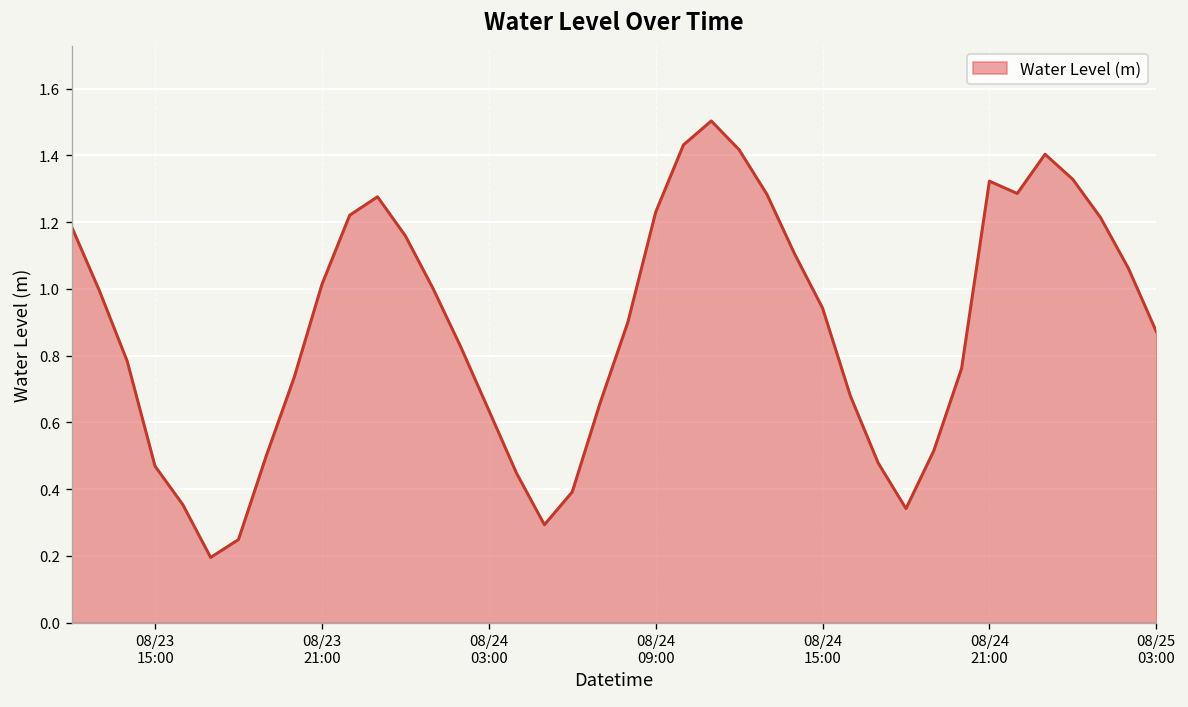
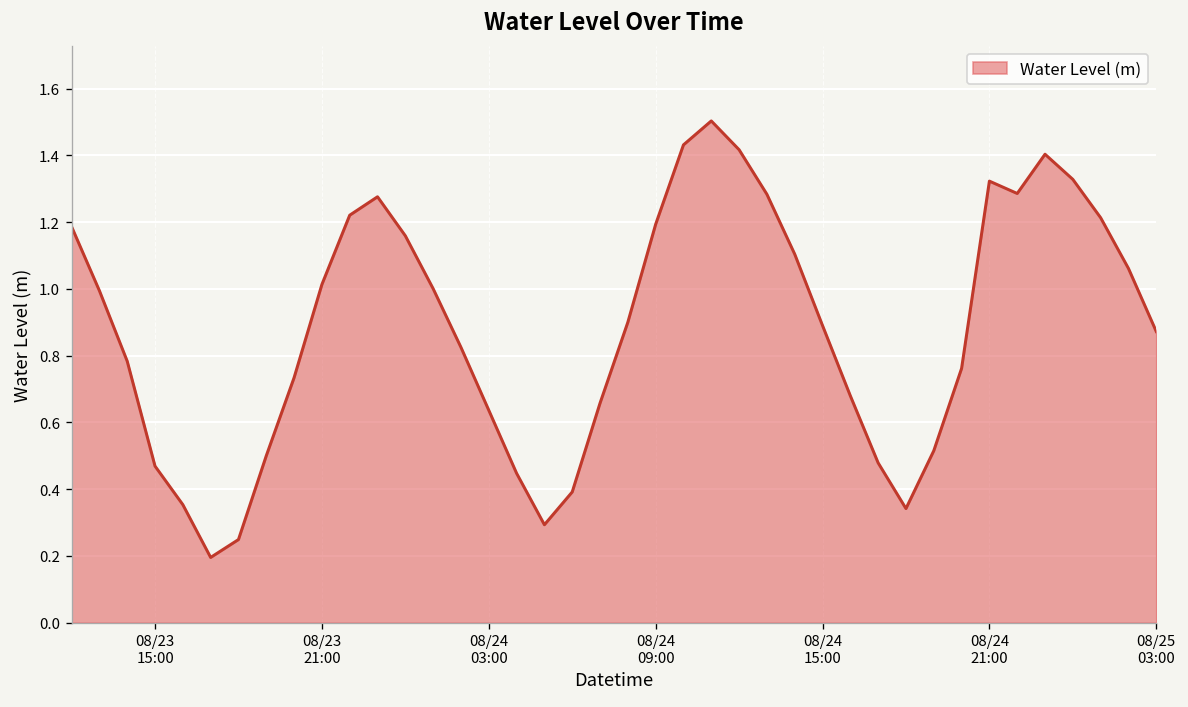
  {
    "08/23 15:00": 0.47,
    "08/23 21:00": 1.01,
    "08/24 03:00": 0.64,
-   "08/24 09:00": 1.23,
-   "08/24 15:00": 0.94,
+   "08/24 09:00": 1.19,
+   "08/24 15:00": 0.89,
    "08/24 21:00": 1.32,
    "08/25 03:00": 0.87
  }
